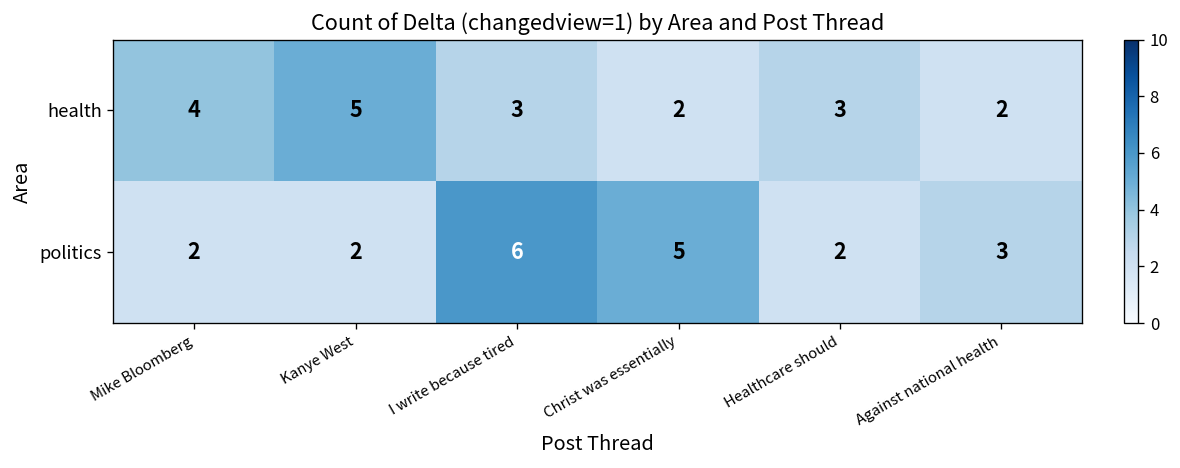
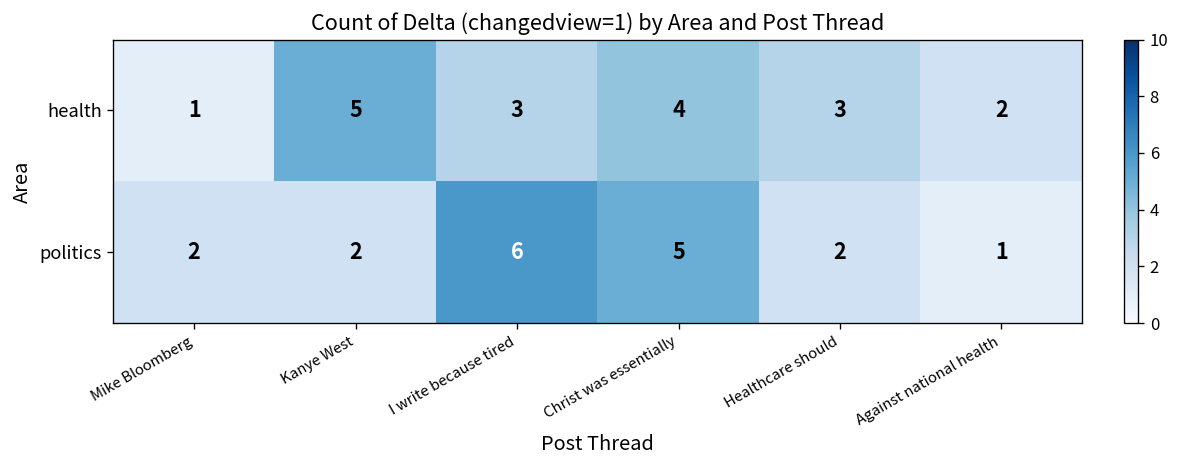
  {
    "health": {
-     "Mike Bloomberg": 4,
+     "Mike Bloomberg": 1,
      "Kanye West": 5,
      "I write because tired": 3,
-     "Christ was essentially": 2,
+     "Christ was essentially": 4,
      "Healthcare should": 3,
      "Against national health": 2
    },
    "politics": {
      "Mike Bloomberg": 2,
      "Kanye West": 2,
      "I write because tired": 6,
      "Christ was essentially": 5,
      "Healthcare should": 2,
-     "Against national health": 3
+     "Against national health": 1
    }
  }
